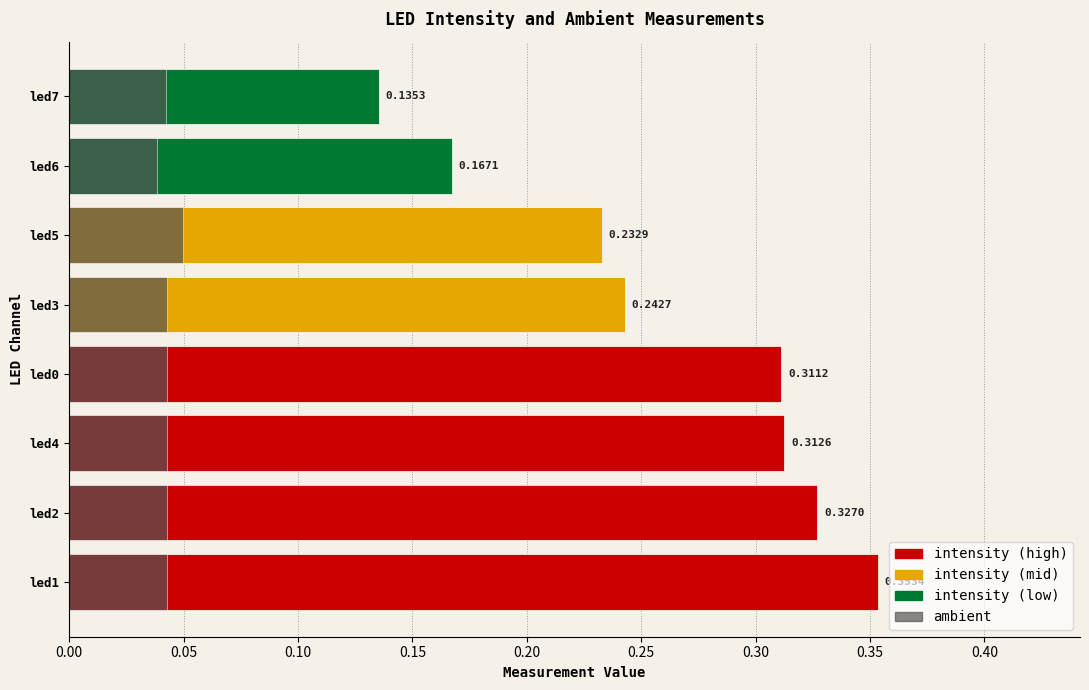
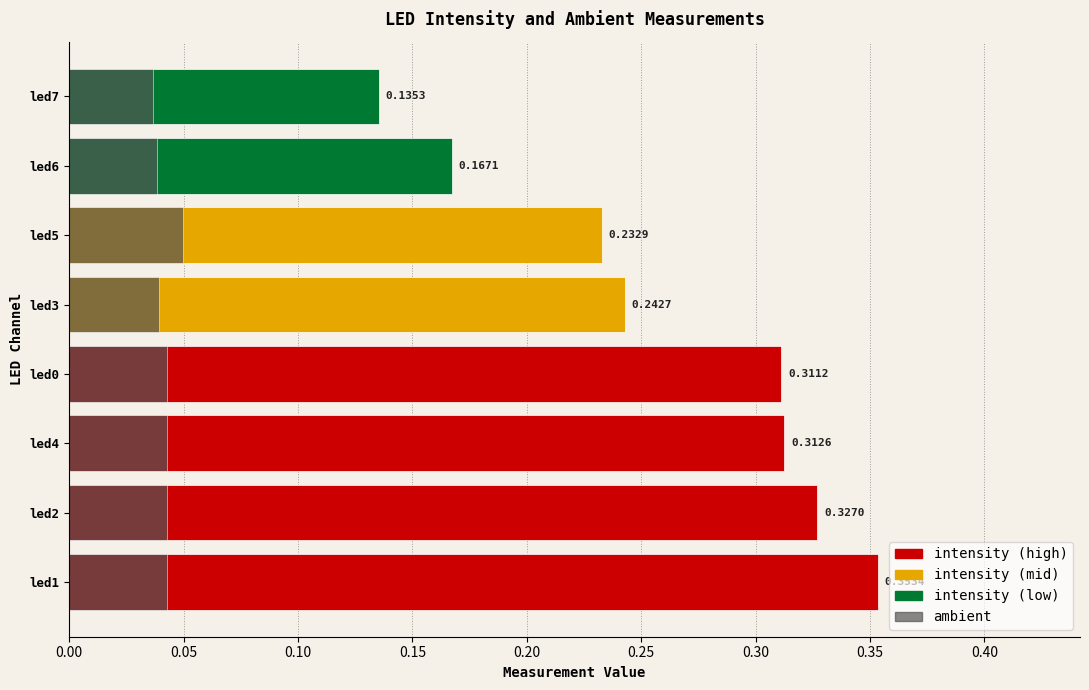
  {
    "ambient": {
-     "led7": 0.042,
-     "led3": 0.043
+     "led7": 0.037,
+     "led3": 0.039
    }
  }
